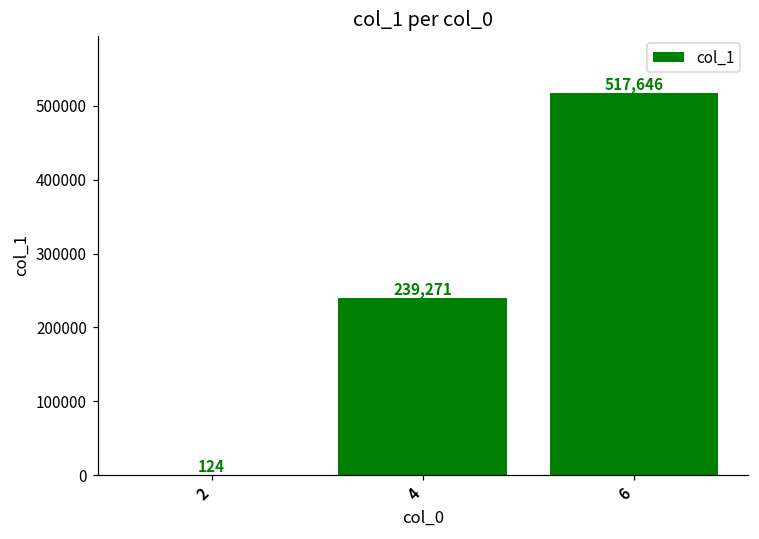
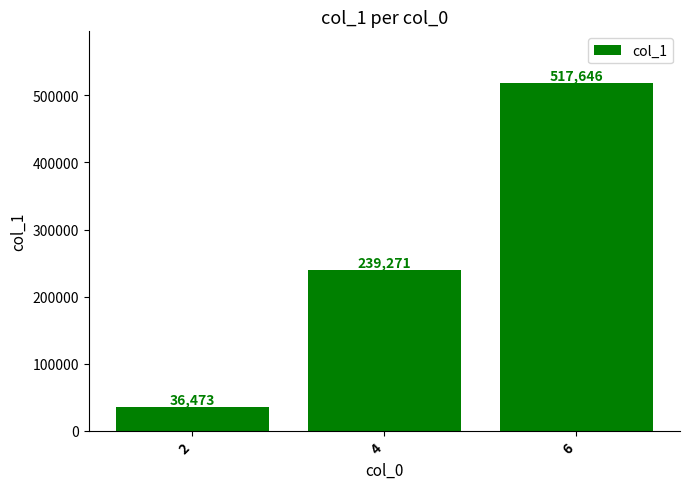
  {
-   "2": "124",
+   "2": "36,473",
    "4": "239,271",
    "6": "517,646"
  }
